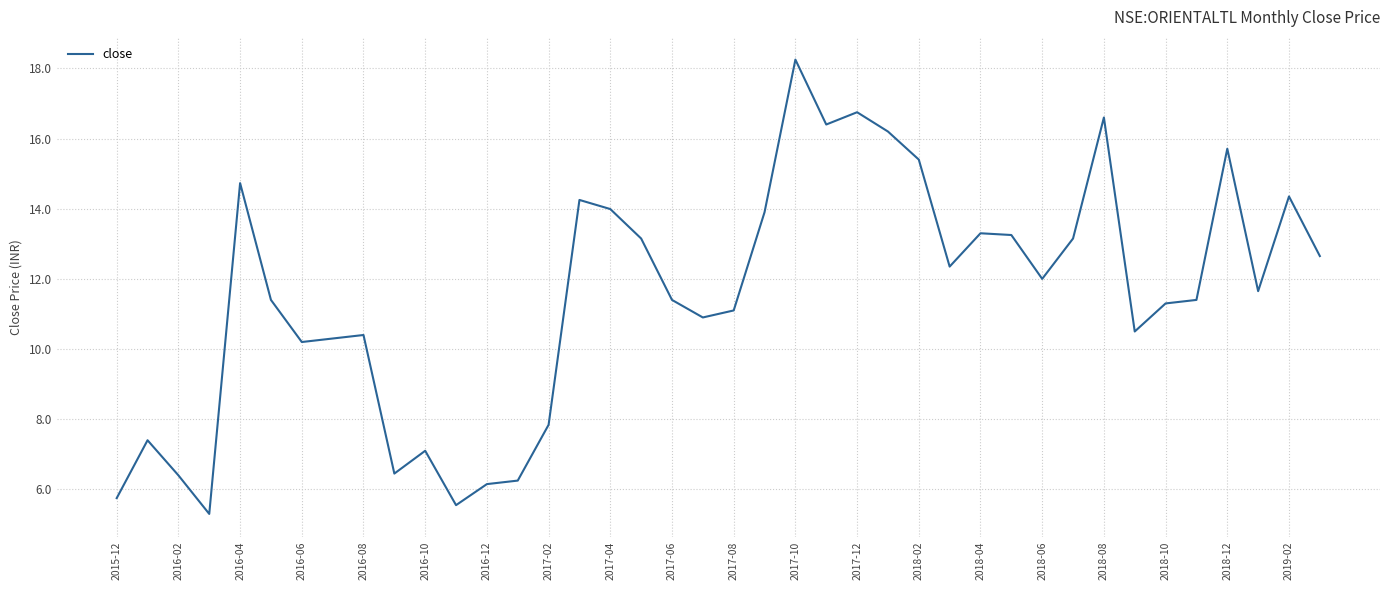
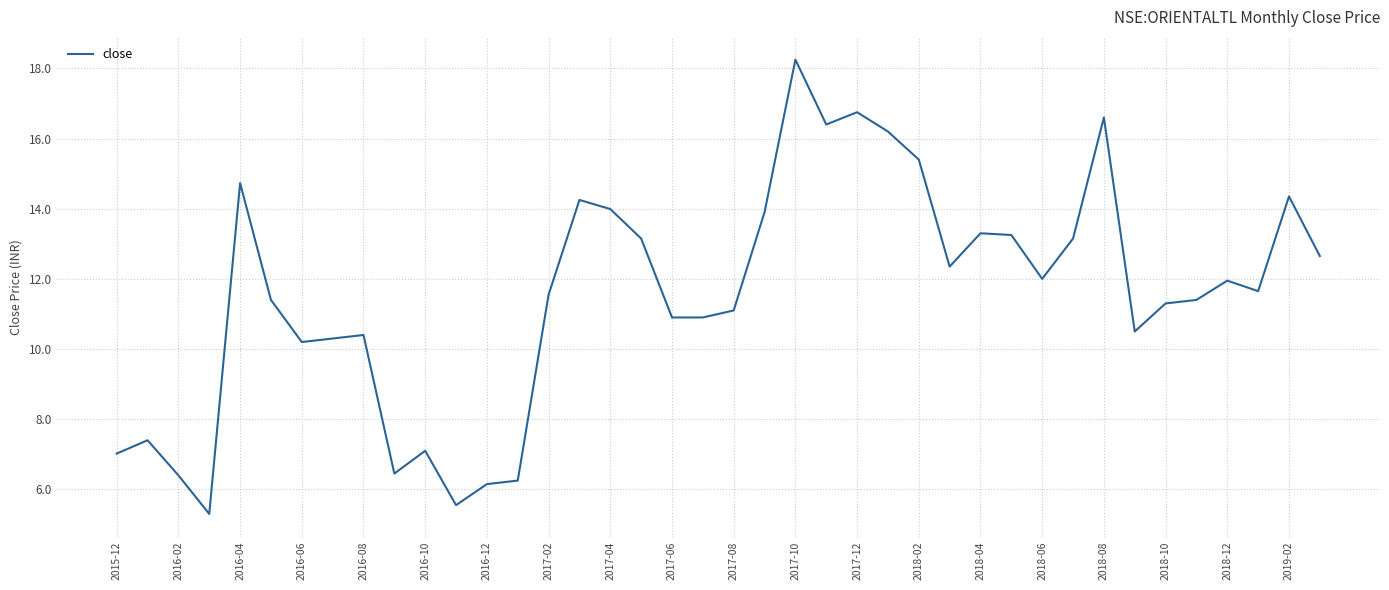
  {
-   "2015-12": 5.8,
+   "2015-12": 7.0,
    "2016-02": 6.4,
    "2016-04": 14.7,
    "2016-06": 10.2,
    "2016-08": 10.4,
    "2016-10": 7.1,
    "2016-12": 6.2,
-   "2017-02": 7.8,
+   "2017-02": 11.6,
    "2017-04": 14.0,
-   "2017-06": 11.4,
+   "2017-06": 10.9,
    "2017-08": 11.1,
    "2017-10": 18.3,
    "2017-12": 16.8,
    "2018-02": 15.4,
    "2018-04": 13.3,
    "2018-06": 12.0,
    "2018-08": 16.6,
    "2018-10": 11.3,
-   "2018-12": 15.7,
+   "2018-12": 12.0,
    "2019-02": 14.4
  }
